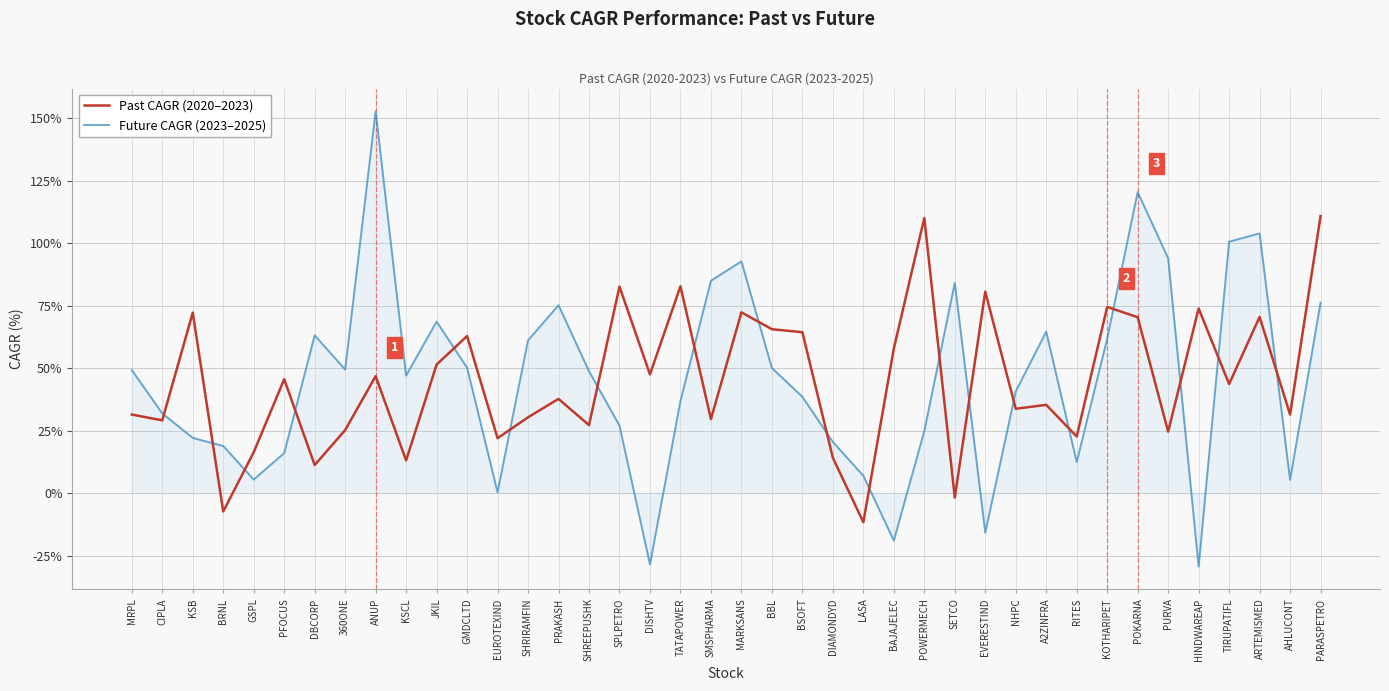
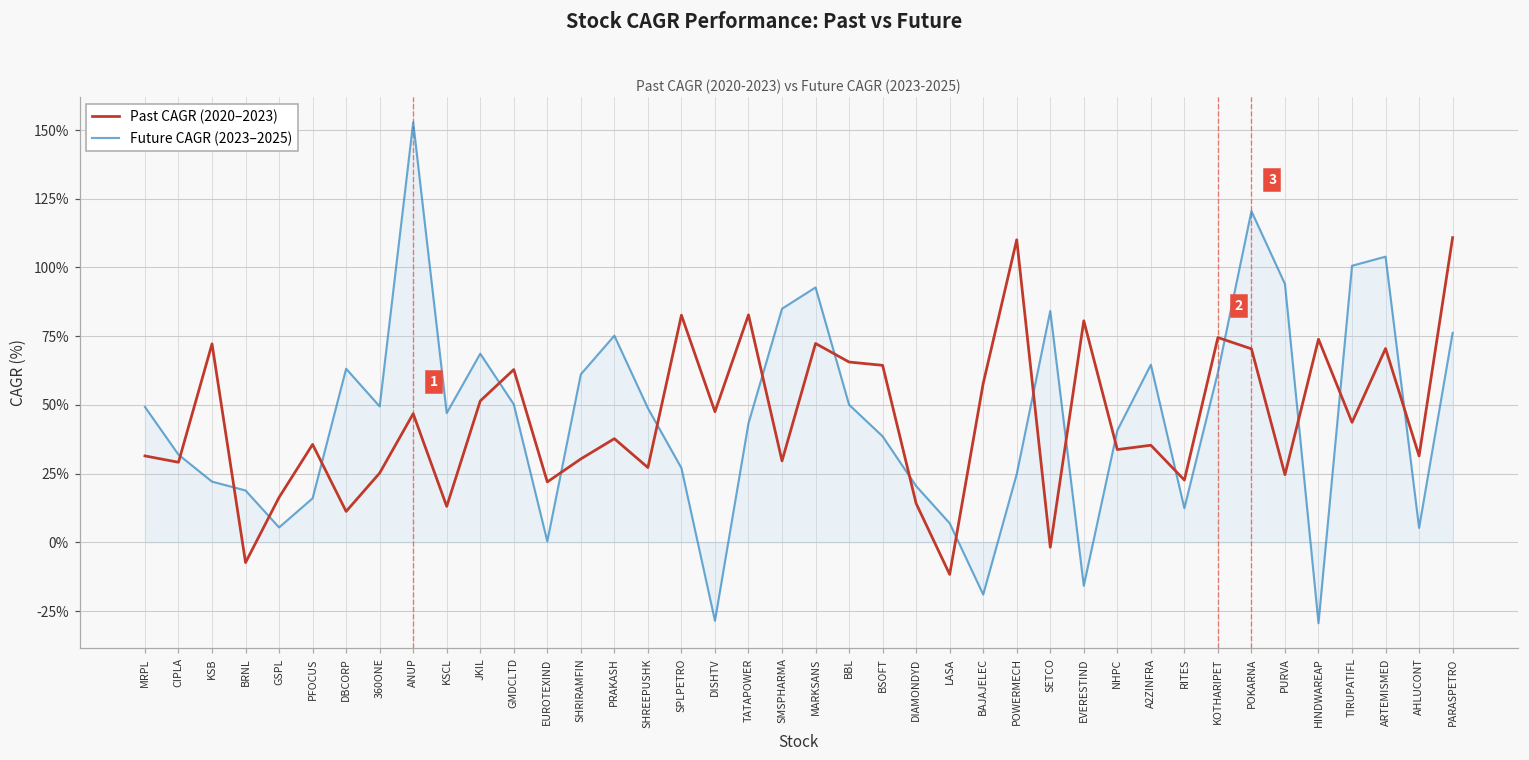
  {
    "Past CAGR (2020–2023)": {
      "MRPL": "31%",
      "CIPLA": "29%",
      "KSB": "72%",
      "BRNL": "-7%",
      "GSPL": "16%",
-     "PFOCUS": "46%",
+     "PFOCUS": "36%",
      "DBCORP": "11%",
      "360ONE": "25%",
      "ANUP": "47%",
      "KSCL": "13%",
      "JKIL": "51%",
      "GMDCLTD": "63%",
      "EUROTEXIND": "22%",
      "SHRIRAMFIN": "30%",
      "PRAKASH": "38%",
      "SHREEPUSHK": "27%",
      "SPLPETRO": "83%",
      "DISHTV": "48%",
      "TATAPOWER": "83%",
      "SMSPHARMA": "30%",
      "MARKSANS": "72%",
      "BBL": "66%",
      "BSOFT": "64%",
      "DIAMONDYD": "14%",
      "LASA": "-12%",
      "BAJAJELEC": "58%",
      "POWERMECH": "110%",
      "SETCO": "-2%",
      "EVERESTIND": "81%",
      "NHPC": "34%",
      "A2ZINFRA": "35%",
      "RITES": "23%",
      "KOTHARIPET": "74%",
      "POKARNA": "70%",
      "PURVA": "25%",
      "HINDWAREAP": "74%",
      "TIRUPATIFL": "44%",
      "ARTEMISMED": "71%",
      "AHLUCONT": "31%",
      "PARASPETRO": "111%"
    },
    "Future CAGR (2023–2025)": {
      "DISHTV": "-29%",
-     "TATAPOWER": "37%",
+     "TATAPOWER": "43%",
      "BAJAJELEC": "-19%",
      "EVERESTIND": "-16%",
      "HINDWAREAP": "-29%"
    }
  }
